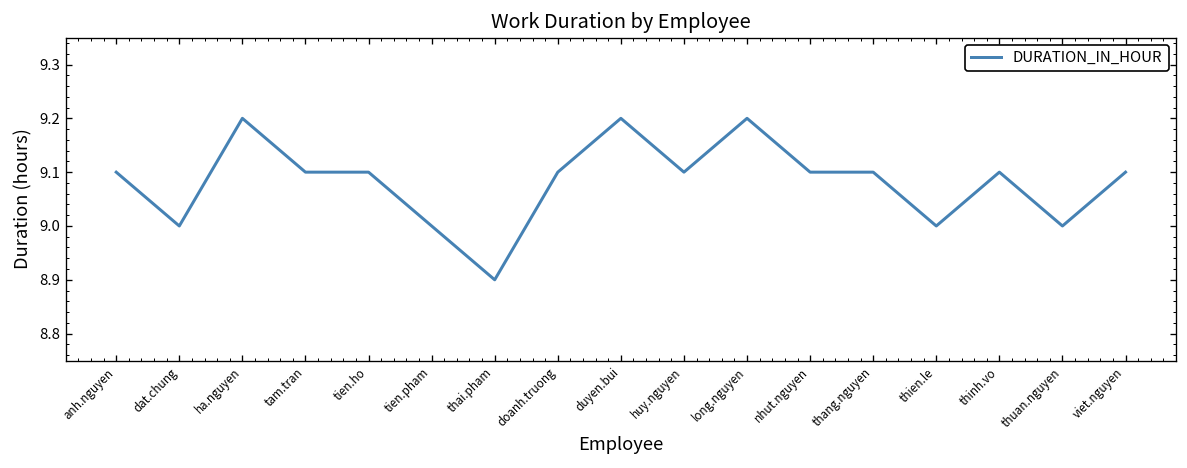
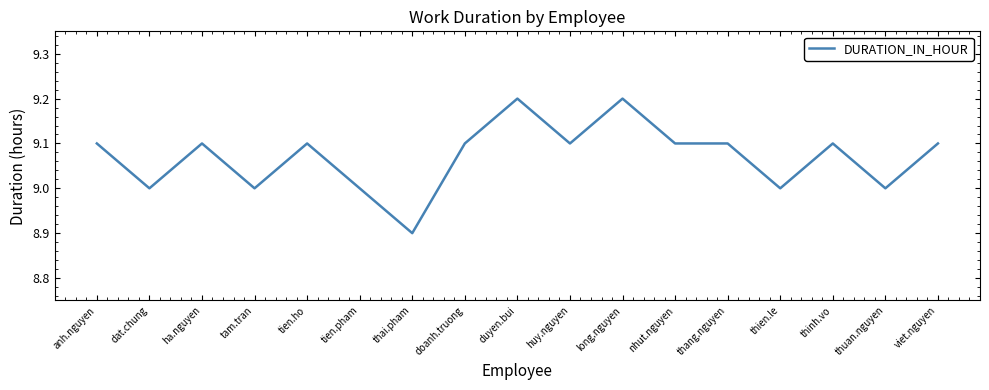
  {
    "anh.nguyen": 9.1,
    "dat.chung": 9.0,
-   "ha.nguyen": 9.2,
-   "tam.tran": 9.1,
+   "ha.nguyen": 9.1,
+   "tam.tran": 9.0,
    "tien.ho": 9.1,
    "tien.pham": 9.0,
    "thai.pham": 8.9,
    "doanh.truong": 9.1,
    "duyen.bui": 9.2,
    "huy.nguyen": 9.1,
    "long.nguyen": 9.2,
    "nhut.nguyen": 9.1,
    "thang.nguyen": 9.1,
    "thien.le": 9.0,
    "thinh.vo": 9.1,
    "thuan.nguyen": 9.0,
    "viet.nguyen": 9.1
  }
